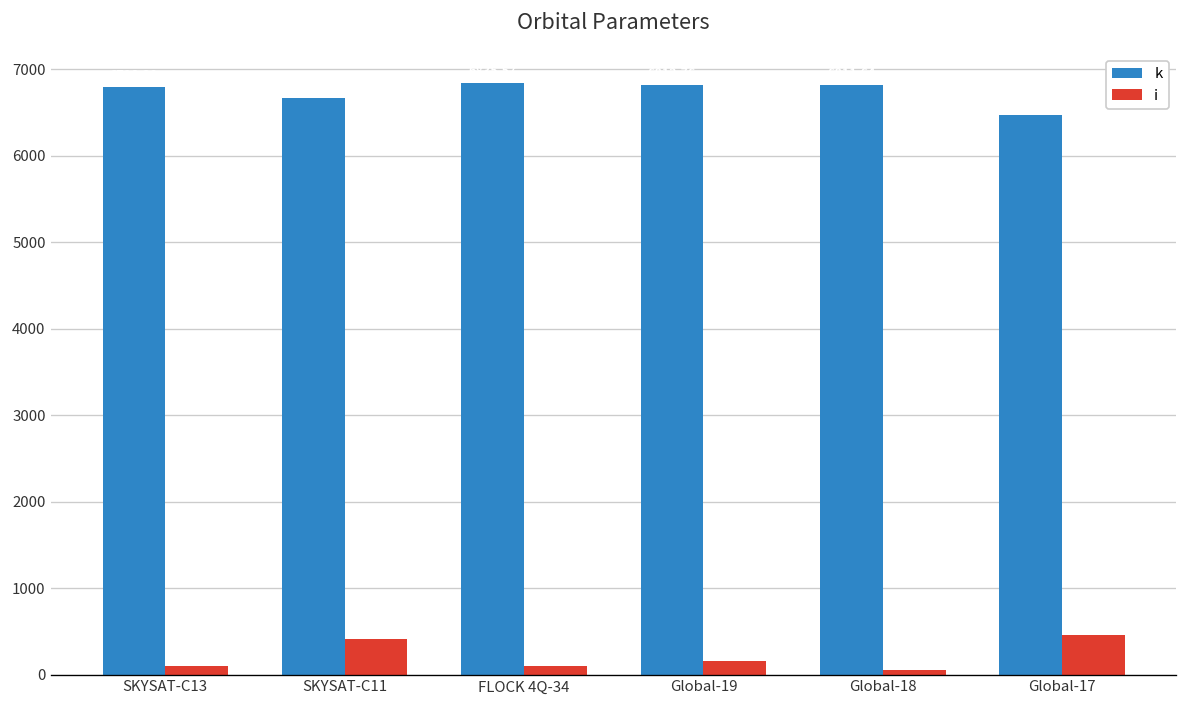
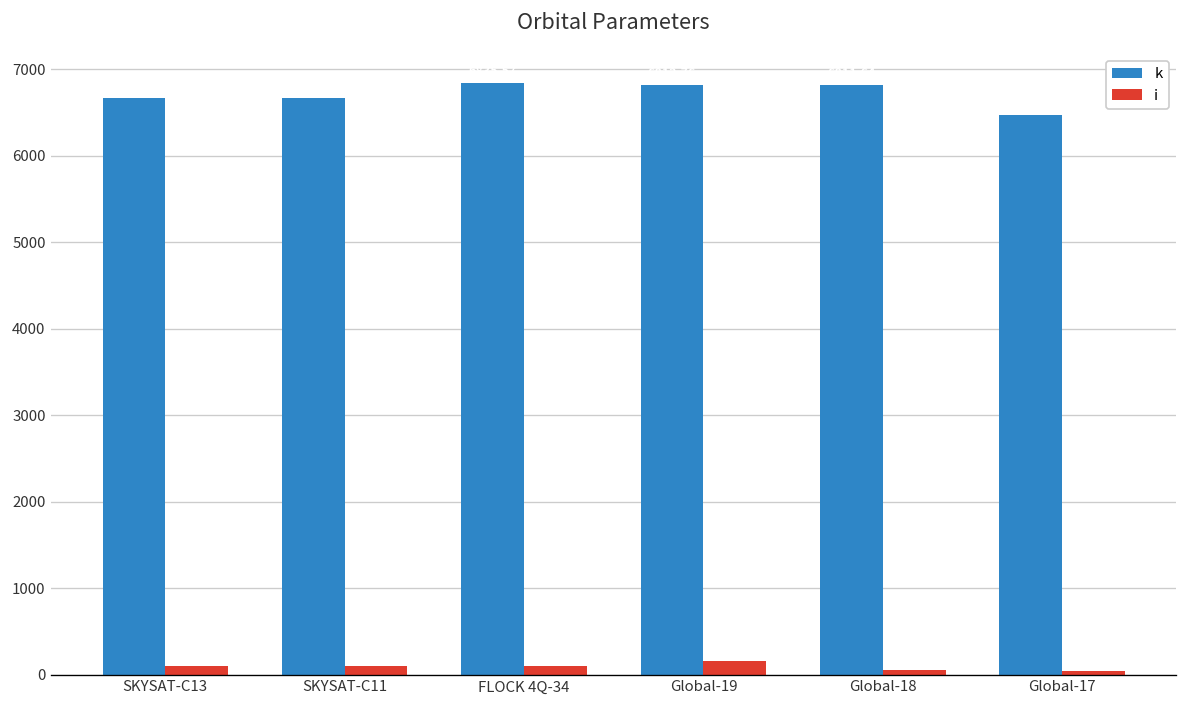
  {
    "k": {
-     "SKYSAT-C13": 6800,
+     "SKYSAT-C13": 6700,
      "SKYSAT-C11": 6700,
      "FLOCK 4Q-34": 6800,
      "Global-19": 6800,
      "Global-18": 6800,
      "Global-17": 6500
    },
    "i": {
      "SKYSAT-C13": 100,
-     "SKYSAT-C11": 400,
+     "SKYSAT-C11": 100,
      "FLOCK 4Q-34": 100,
      "Global-19": 200,
      "Global-18": 100,
-     "Global-17": 500
+     "Global-17": 0
    }
  }
